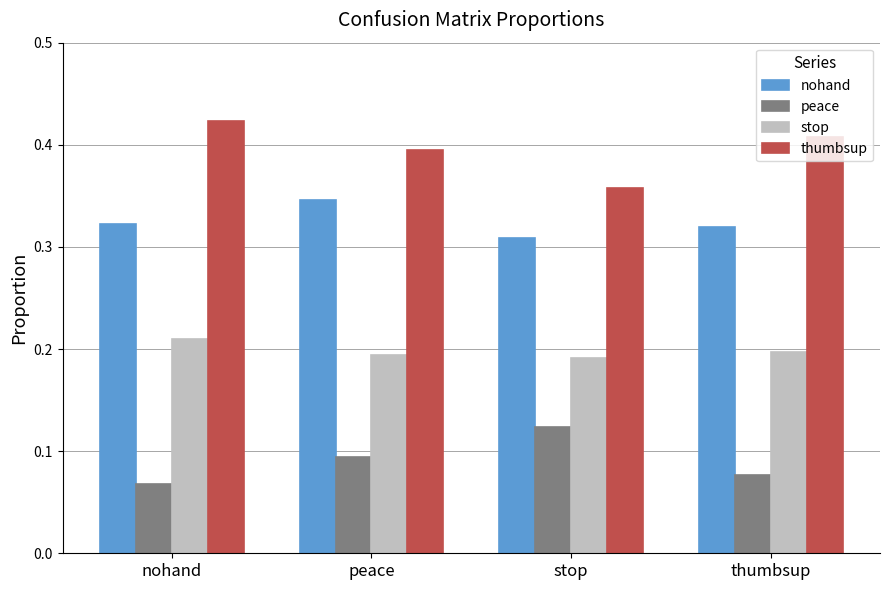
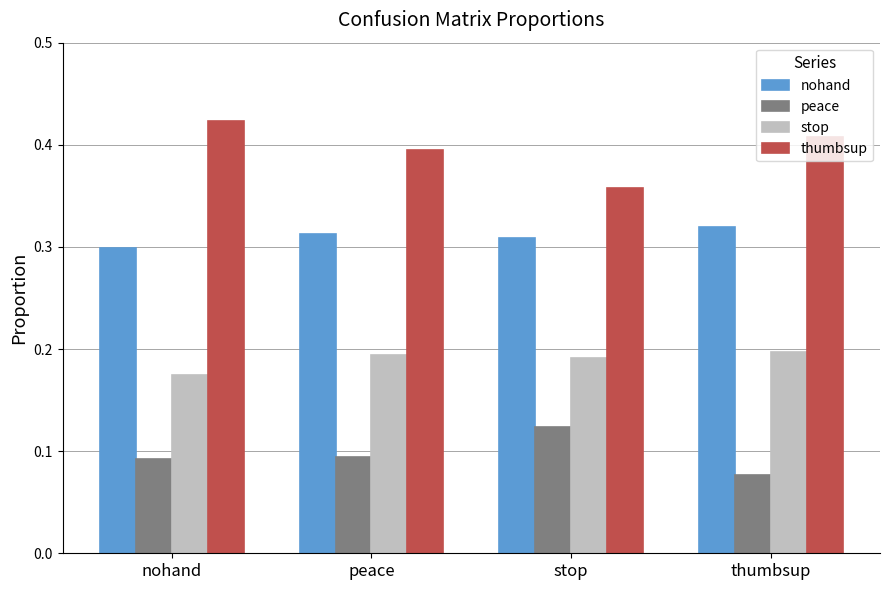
  {
    "nohand": {
-     "nohand": 0.323,
-     "peace": 0.346,
+     "nohand": 0.299,
+     "peace": 0.313,
      "stop": 0.309,
      "thumbsup": 0.319
    },
    "peace": {
-     "nohand": 0.068,
+     "nohand": 0.092,
      "peace": 0.094,
      "stop": 0.123,
      "thumbsup": 0.077
    },
    "stop": {
-     "nohand": 0.210,
+     "nohand": 0.175,
      "peace": 0.194,
      "stop": 0.192,
      "thumbsup": 0.197
    },
    "thumbsup": {
      "nohand": 0.424,
      "peace": 0.395,
      "stop": 0.357
    }
  }
